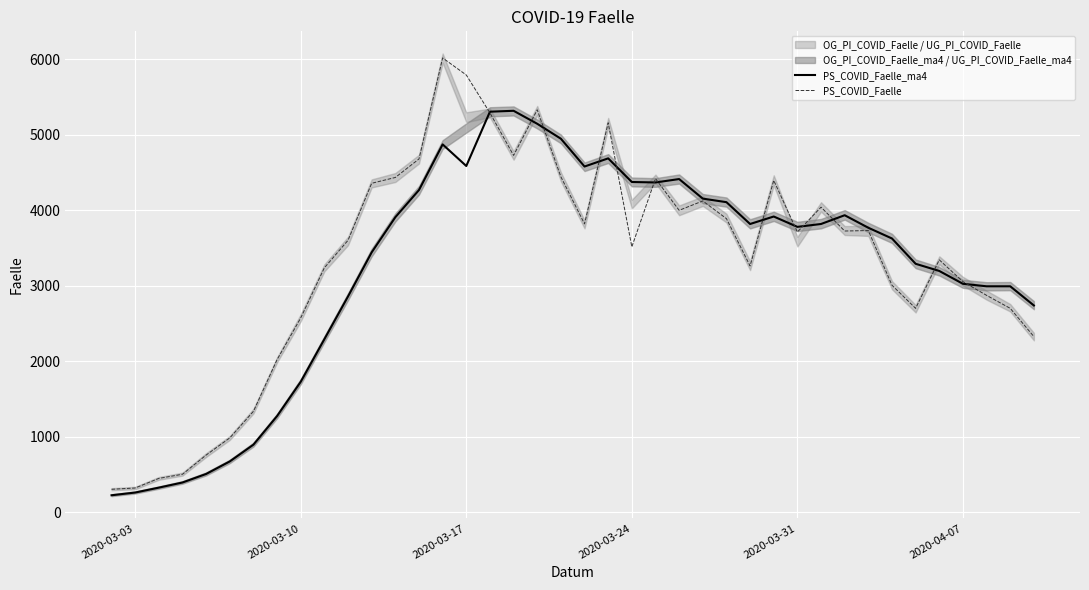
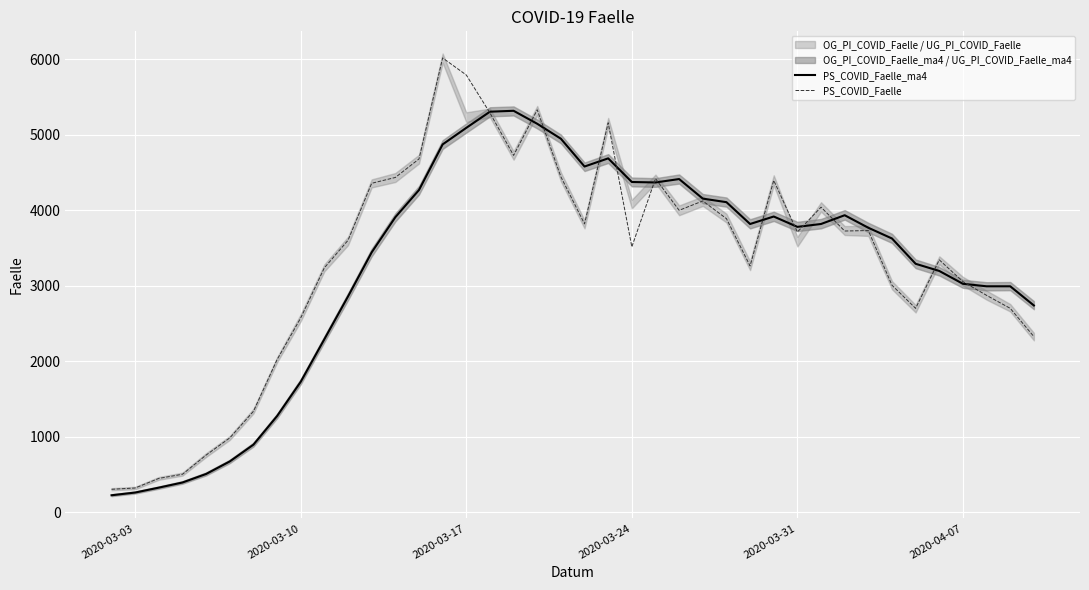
  {
    "PS_COVID_Faelle_ma4": {
      "2020-03-10": 1700,
-     "2020-03-17": 4600,
+     "2020-03-17": 5100,
      "2020-03-24": 4400,
      "2020-03-31": 3800
    },
    "PS_COVID_Faelle": {
      "2020-03-10": 2600,
      "2020-03-17": 5800,
      "2020-03-24": 3500,
      "2020-03-31": 3700
    }
  }
